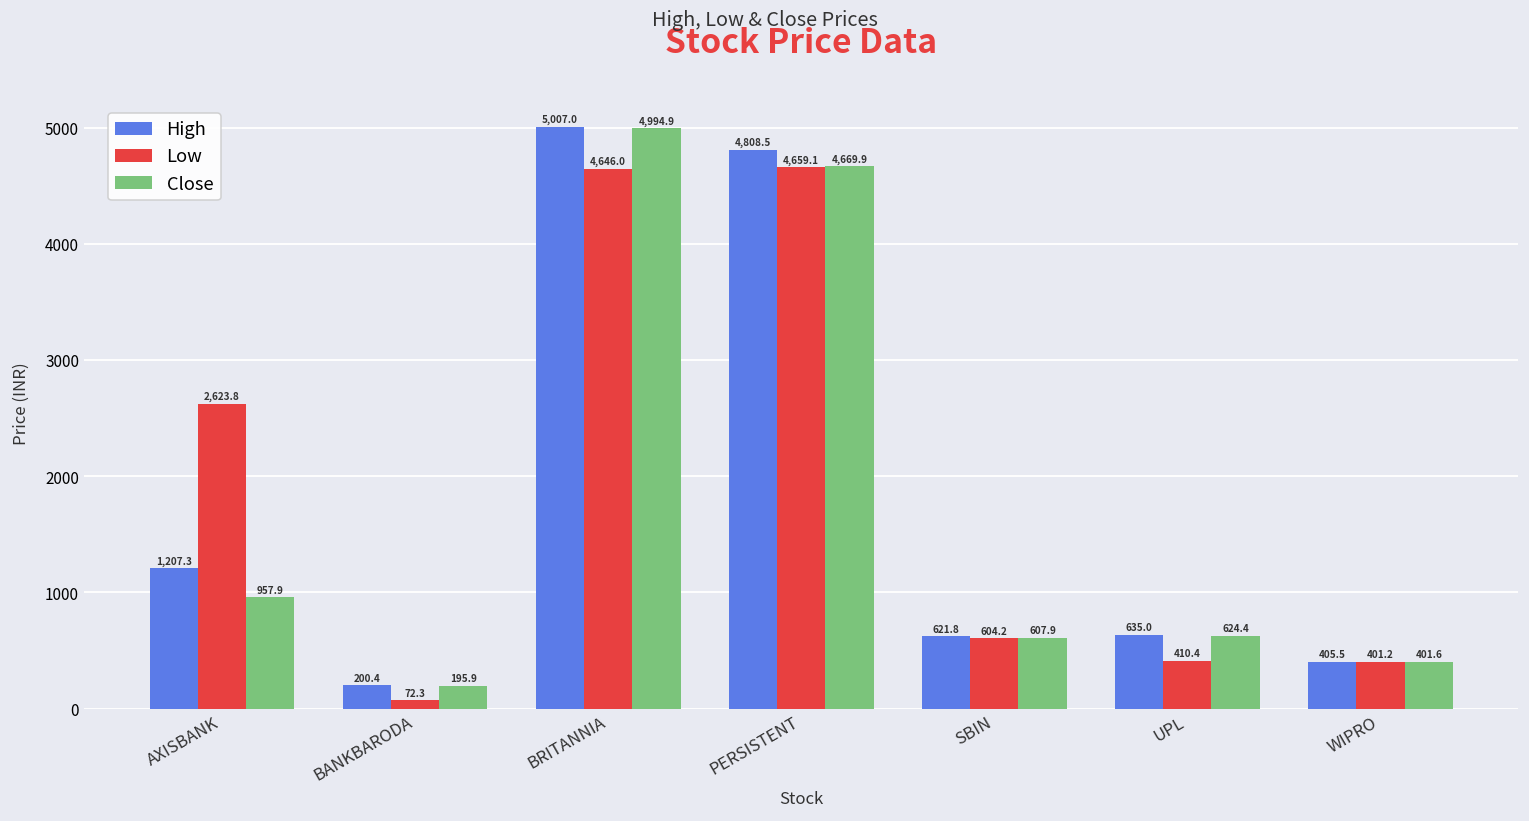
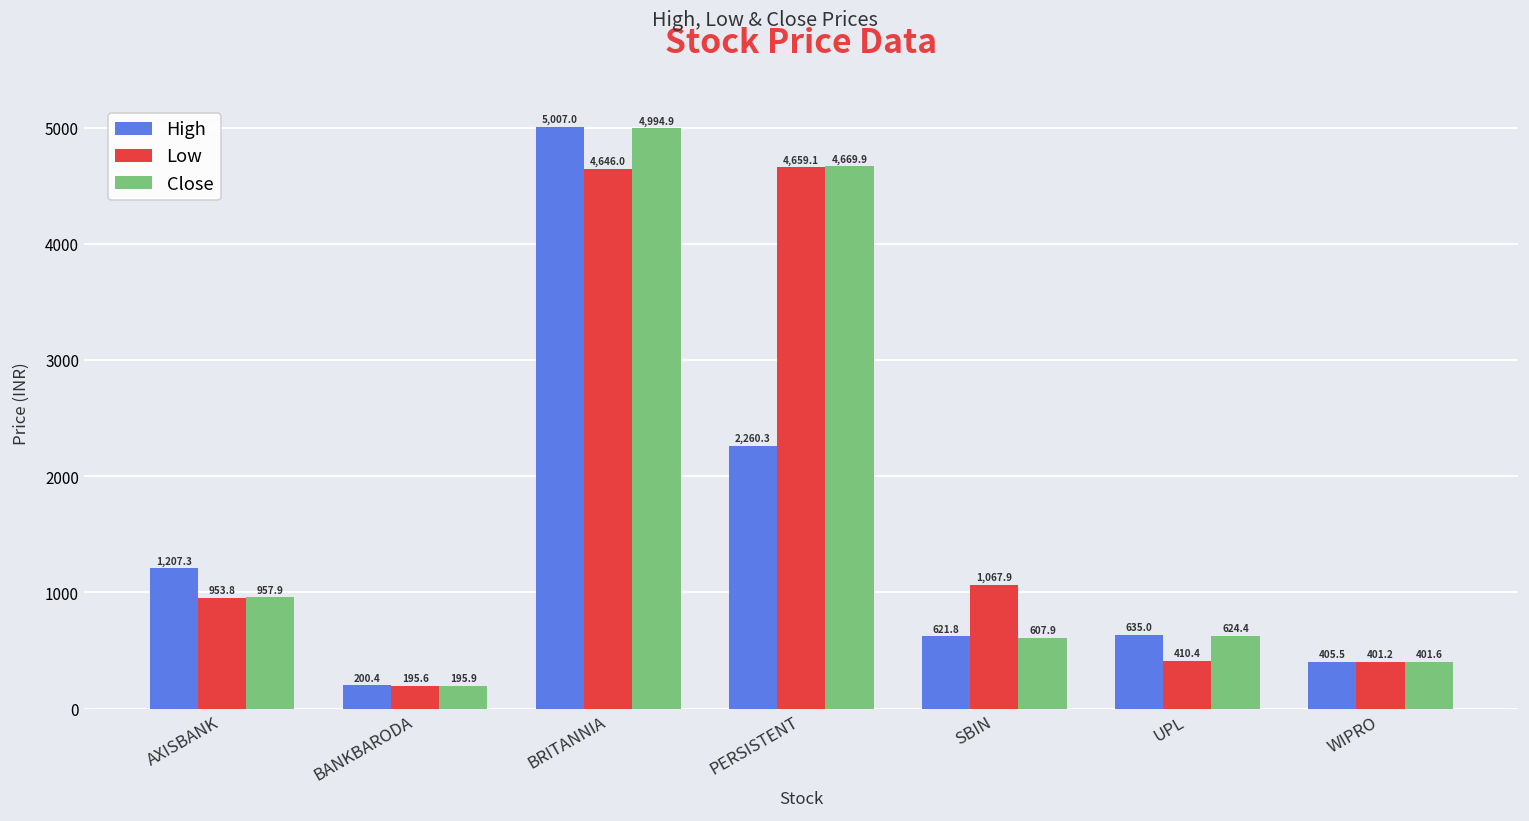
  {
    "High": {
      "AXISBANK": "1,207.3",
      "BANKBARODA": "200.4",
      "BRITANNIA": "5,007.0",
-     "PERSISTENT": "4,808.5",
+     "PERSISTENT": "2,260.3",
      "SBIN": "621.8",
      "UPL": "635.0",
      "WIPRO": "405.5"
    },
    "Low": {
-     "AXISBANK": "2,623.8",
-     "BANKBARODA": "72.3",
+     "AXISBANK": "953.8",
+     "BANKBARODA": "195.6",
      "BRITANNIA": "4,646.0",
      "PERSISTENT": "4,659.1",
-     "SBIN": "604.2",
+     "SBIN": "1,067.9",
      "UPL": "410.4",
      "WIPRO": "401.2"
    },
    "Close": {
      "AXISBANK": "957.9",
      "BANKBARODA": "195.9",
      "BRITANNIA": "4,994.9",
      "PERSISTENT": "4,669.9",
      "SBIN": "607.9",
      "UPL": "624.4",
      "WIPRO": "401.6"
    }
  }
